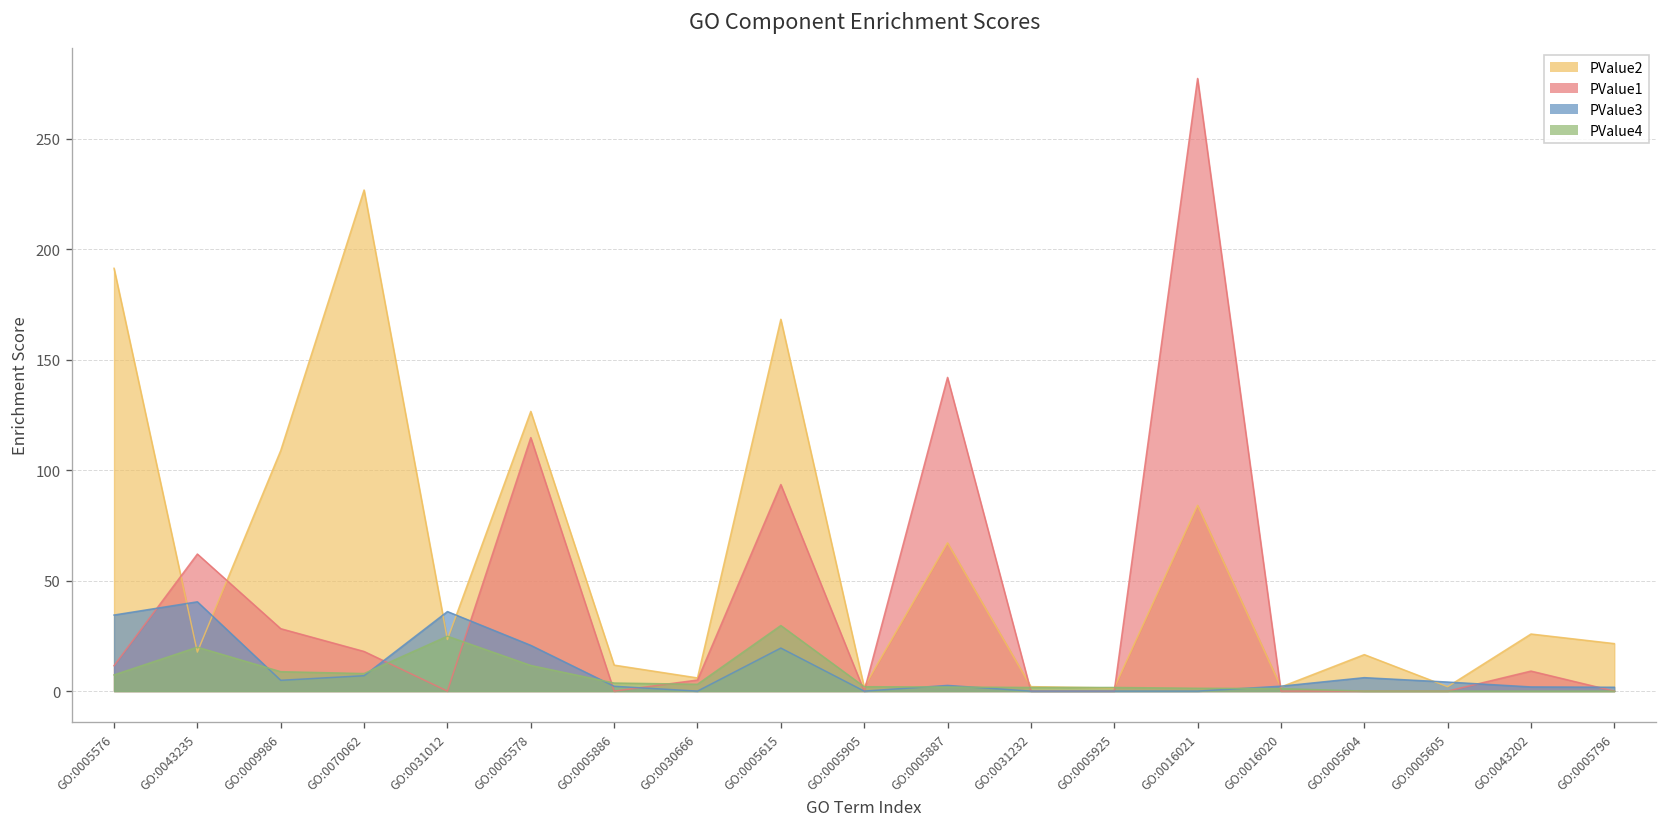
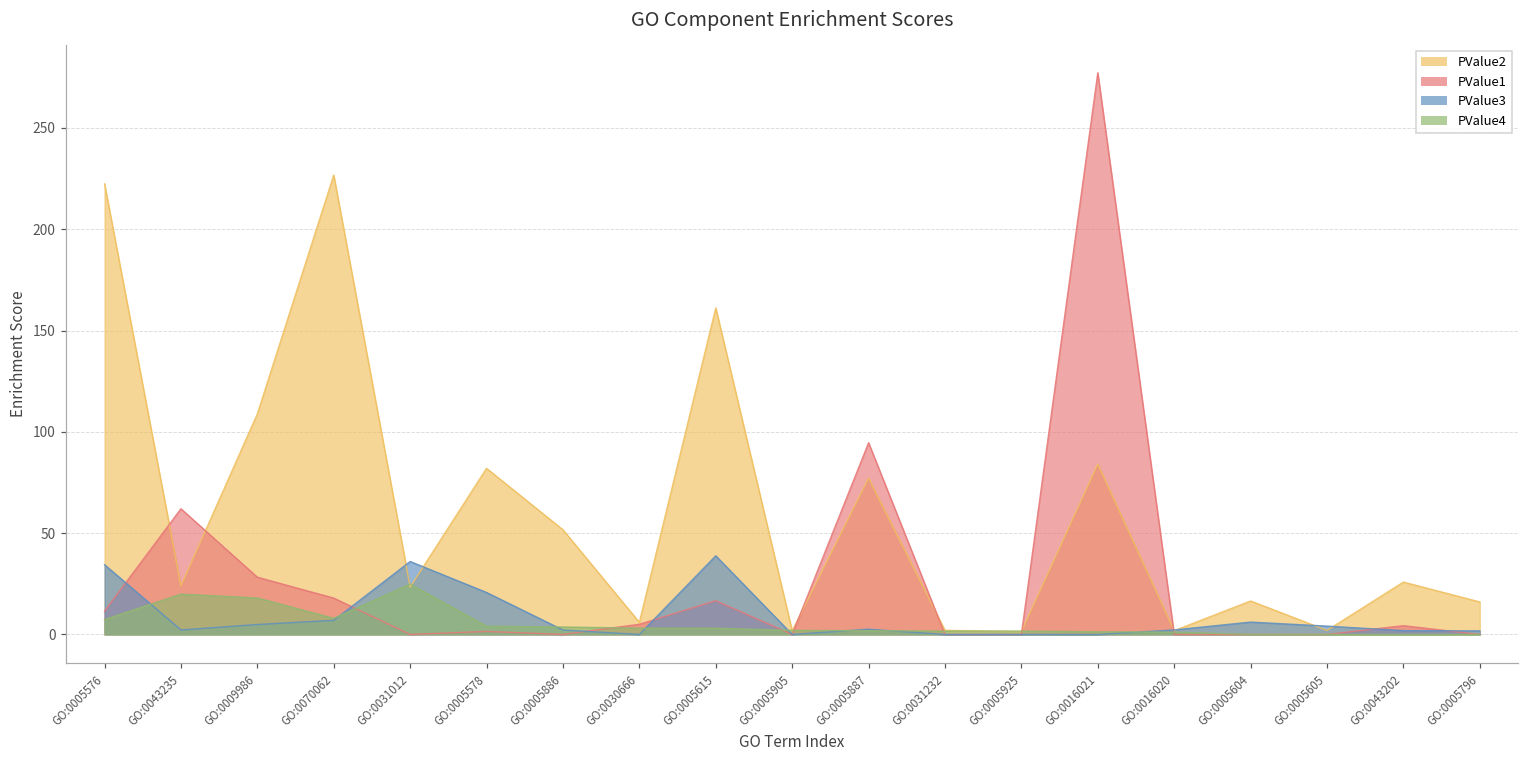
  {
    "PValue2": {
-     "GO:0005576": 191,
-     "GO:0043235": 18,
+     "GO:0005576": 222,
+     "GO:0043235": 24,
      "GO:0009986": 109,
      "GO:0070062": 227,
      "GO:0031012": 23,
-     "GO:0005578": 127,
-     "GO:0005886": 12,
-     "GO:0005615": 168,
-     "GO:0005887": 67,
+     "GO:0005578": 82,
+     "GO:0005886": 52,
+     "GO:0005615": 161,
+     "GO:0005887": 77,
      "GO:0016021": 84,
      "GO:0005604": 17,
      "GO:0005605": 2,
      "GO:0043202": 26,
-     "GO:0005796": 21
+     "GO:0005796": 16
    },
    "PValue1": {
      "GO:0005576": 11,
      "GO:0043235": 62,
      "GO:0009986": 28,
      "GO:0070062": 18,
      "GO:0031012": 0,
-     "GO:0005578": 115,
+     "GO:0005578": 1,
      "GO:0005886": 0,
-     "GO:0005615": 93,
-     "GO:0005887": 142,
+     "GO:0005615": 17,
+     "GO:0005887": 95,
      "GO:0016021": 277,
-     "GO:0043202": 9
+     "GO:0043202": 4
    },
    "PValue3": {
      "GO:0005576": 34,
-     "GO:0043235": 40,
+     "GO:0043235": 2,
      "GO:0009986": 5,
      "GO:0031012": 36,
      "GO:0005578": 21,
      "GO:0005886": 2,
      "GO:0030666": 0,
-     "GO:0005615": 19,
+     "GO:0005615": 39,
      "GO:0005604": 6,
      "GO:0005605": 4,
      "GO:0043202": 2,
      "GO:0005796": 2
    },
    "PValue4": {
      "GO:0005576": 7,
      "GO:0043235": 20,
-     "GO:0009986": 9,
+     "GO:0009986": 18,
      "GO:0031012": 25,
-     "GO:0005578": 12,
+     "GO:0005578": 4,
      "GO:0005886": 4,
      "GO:0030666": 3,
-     "GO:0005615": 30,
+     "GO:0005615": 3,
      "GO:0043202": 0
    }
  }
